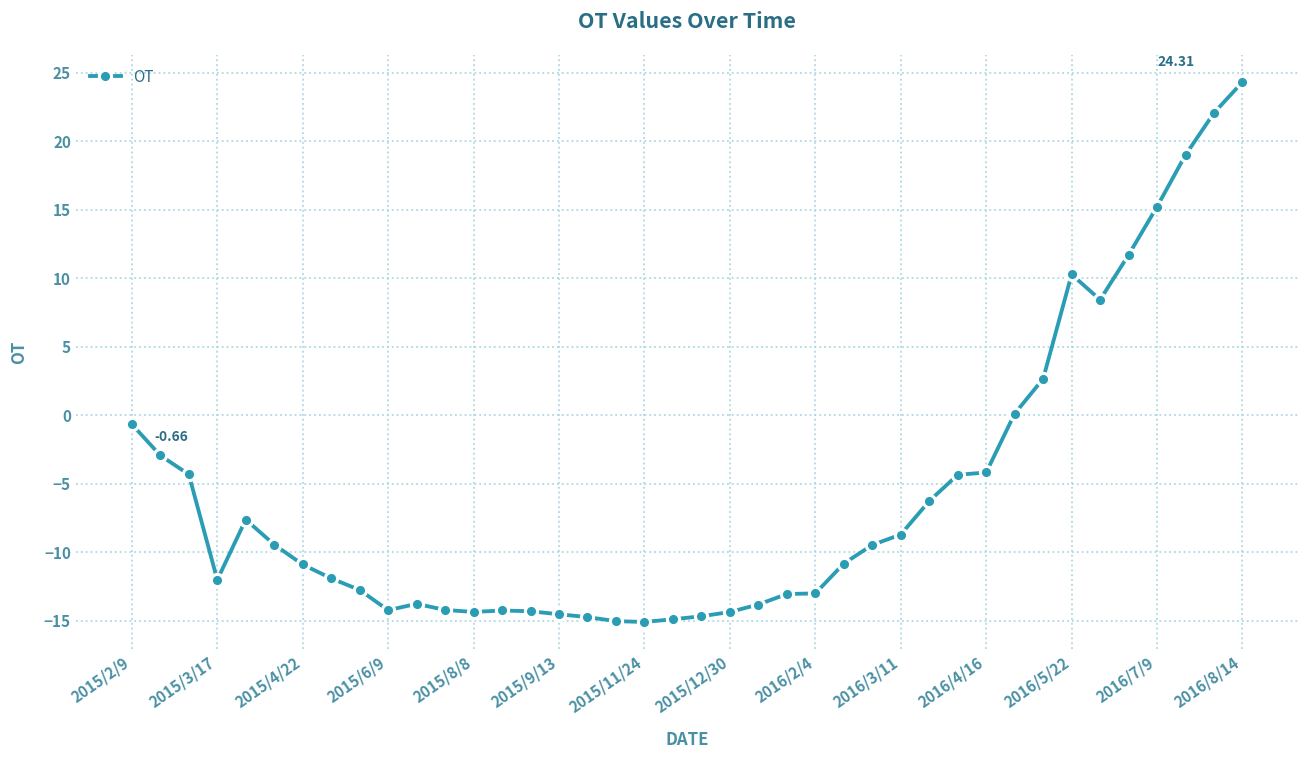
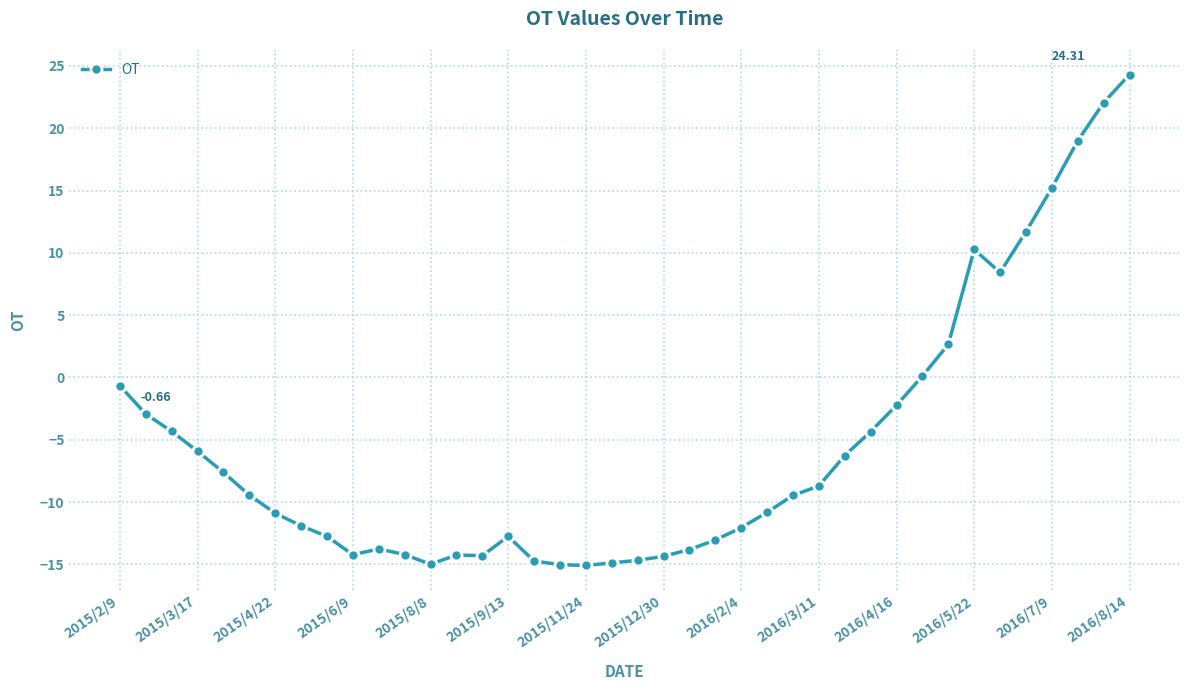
  {
-   "2015/3/17": -12.0,
+   "2015/3/17": -5.9,
    "2015/4/22": -10.9,
    "2015/6/9": -14.2,
-   "2015/8/8": -14.4,
-   "2015/9/13": -14.5,
+   "2015/8/8": -15.0,
+   "2015/9/13": -12.8,
    "2015/11/24": -15.1,
    "2015/12/30": -14.4,
-   "2016/2/4": -13.0,
+   "2016/2/4": -12.1,
    "2016/3/11": -8.7,
-   "2016/4/16": -4.2,
+   "2016/4/16": -2.2,
    "2016/5/22": 10.3,
    "2016/7/9": 15.2,
    "2016/8/14": 24.3
  }
